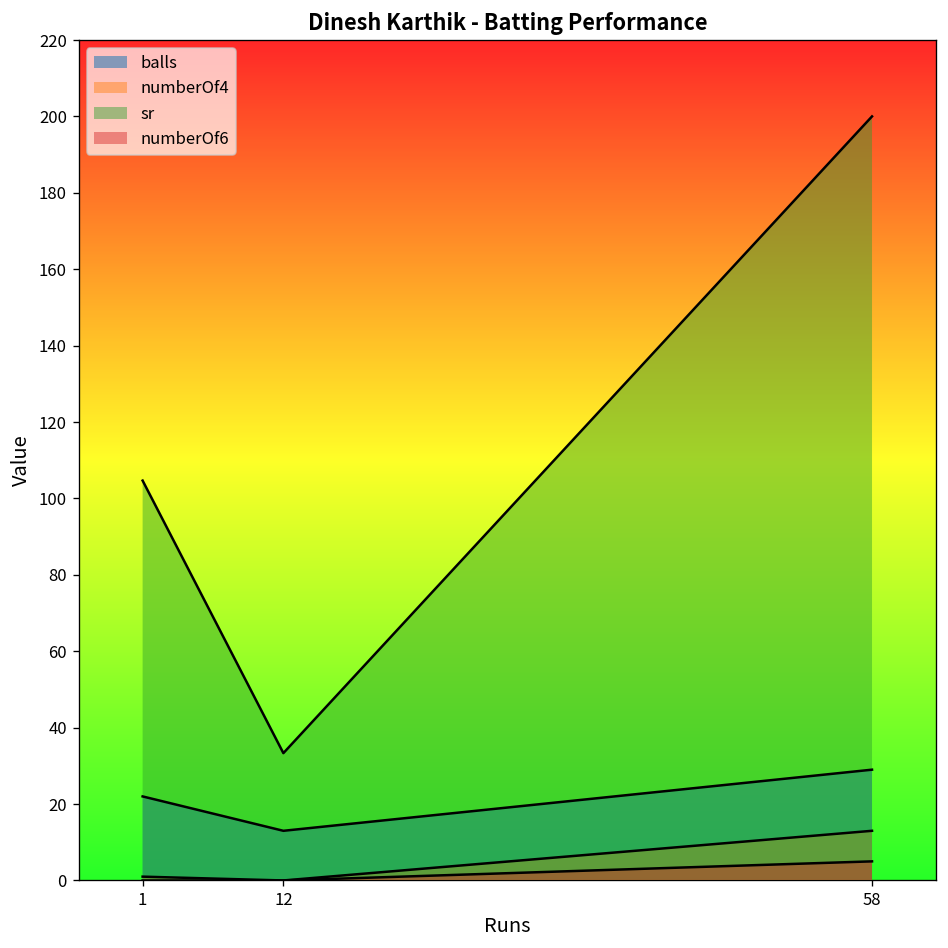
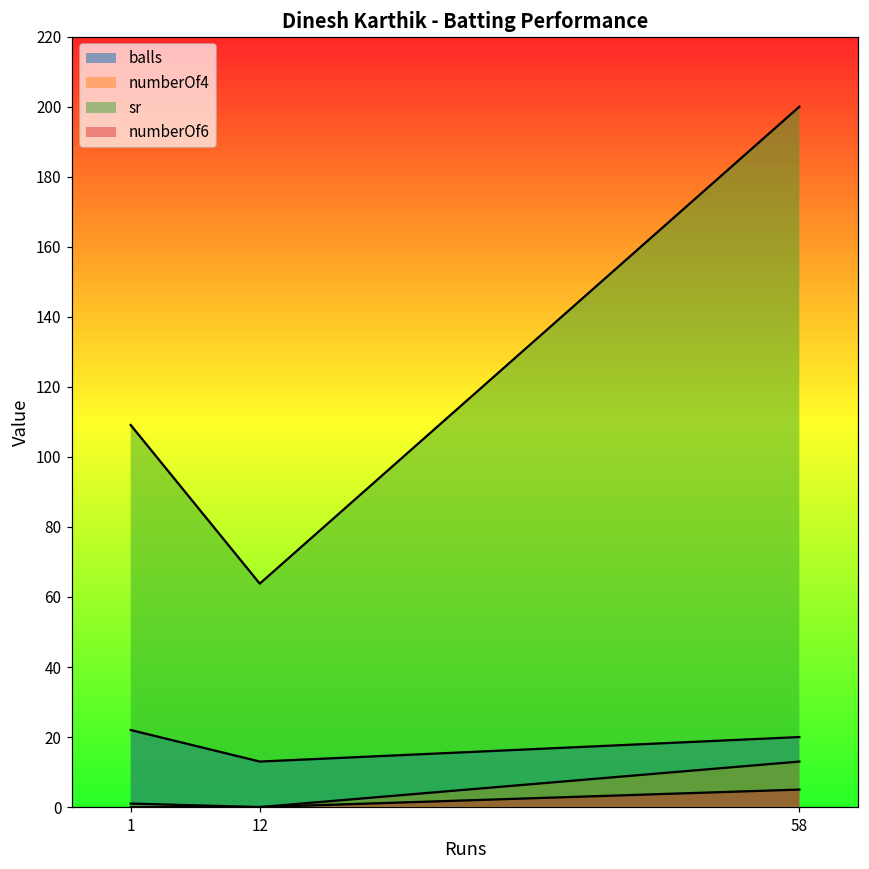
  {
    "balls": {
      "1": 22,
      "12": 13,
-     "58": 29
+     "58": 20
    },
    "numberOf4": {
      "1": 1,
      "58": 13
    },
    "sr": {
-     "1": 105,
-     "12": 33,
+     "1": 109,
+     "12": 64,
      "58": 200
    },
    "numberOf6": {
      "1": 0,
      "58": 5
    }
  }
